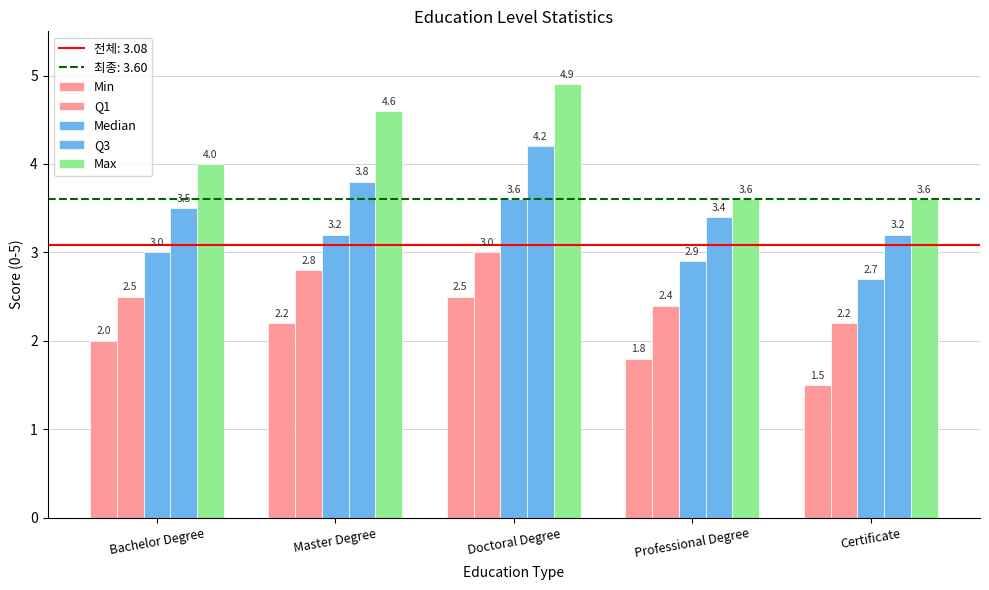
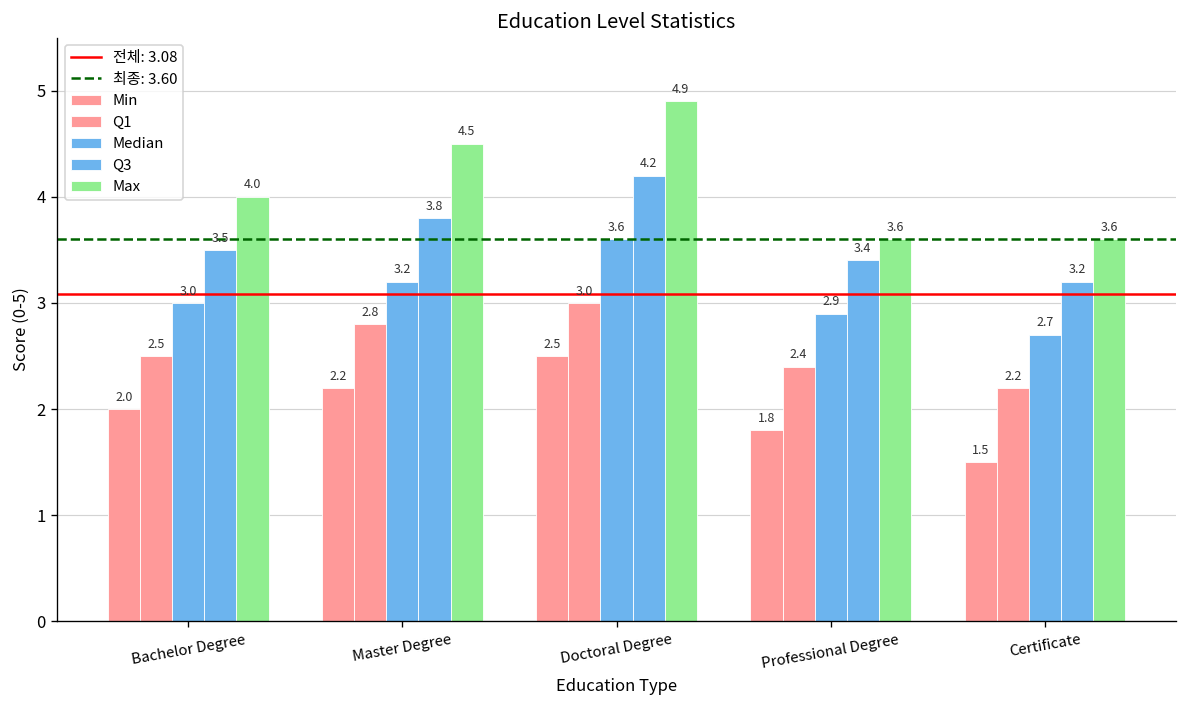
  {
    "Max": {
      "Bachelor Degree": 4.0,
-     "Master Degree": 4.6,
+     "Master Degree": 4.5,
      "Doctoral Degree": 4.9,
      "Professional Degree": 3.6,
      "Certificate": 3.6
    }
  }
